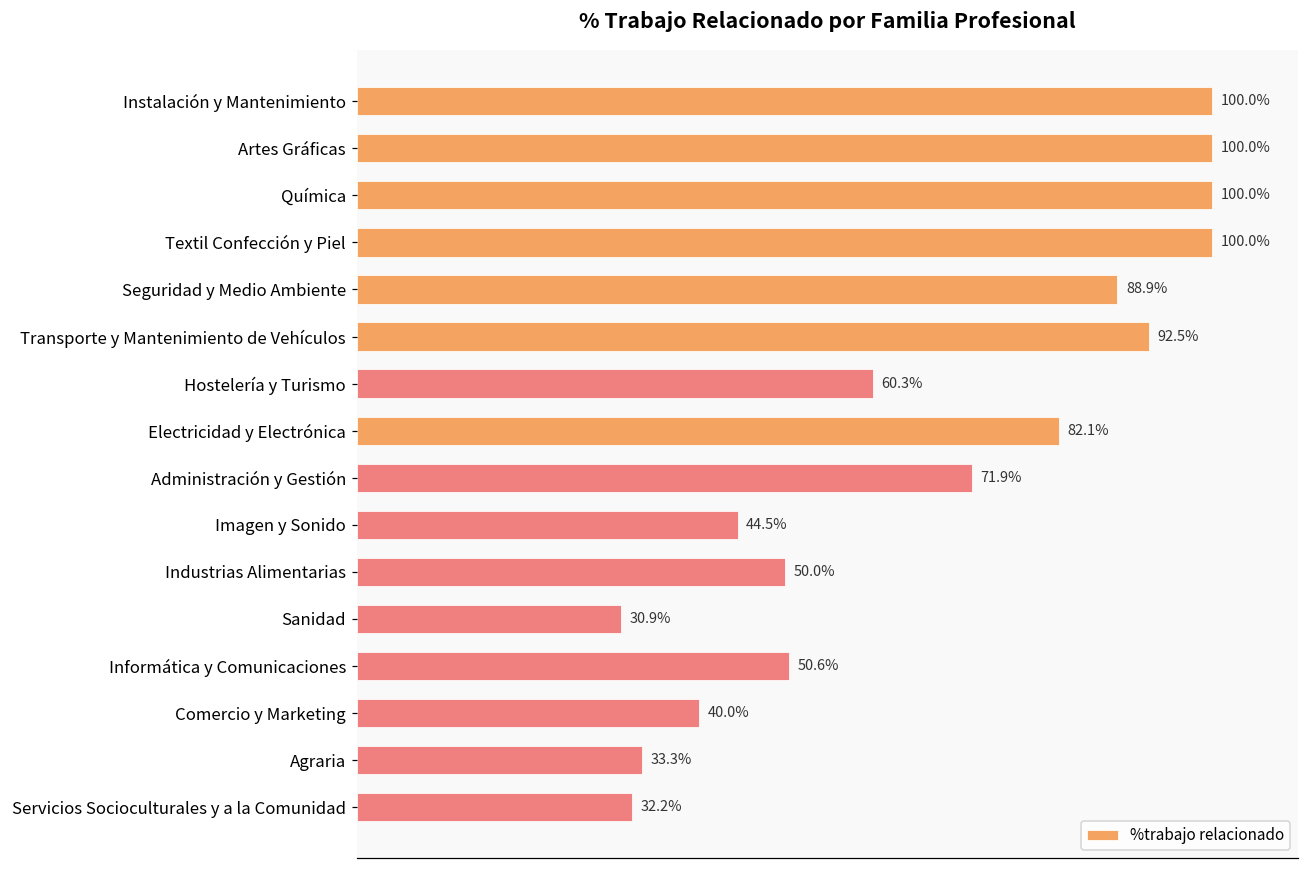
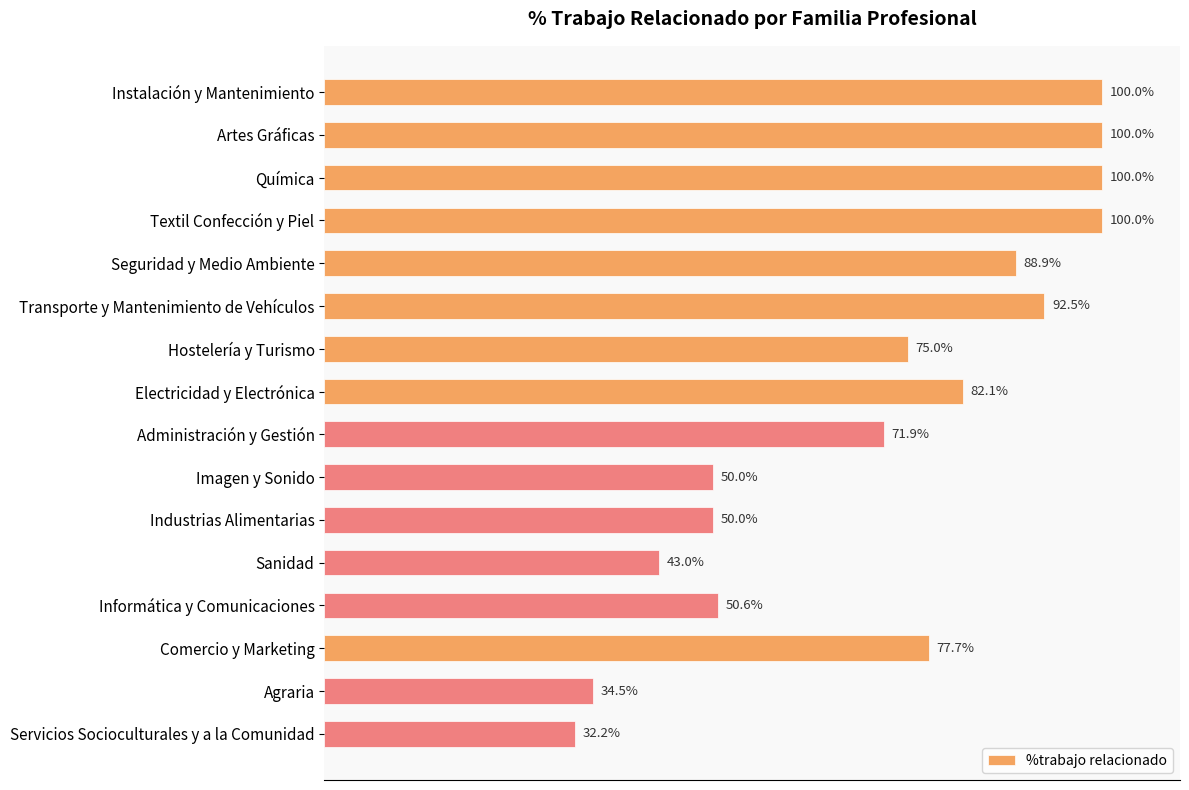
  {
    "Instalación y Mantenimiento": "100.0%",
    "Artes Gráficas": "100.0%",
    "Química": "100.0%",
    "Textil Confección y Piel": "100.0%",
    "Seguridad y Medio Ambiente": "88.9%",
    "Transporte y Mantenimiento de Vehículos": "92.5%",
-   "Hostelería y Turismo": "60.3%",
+   "Hostelería y Turismo": "75.0%",
    "Electricidad y Electrónica": "82.1%",
    "Administración y Gestión": "71.9%",
-   "Imagen y Sonido": "44.5%",
+   "Imagen y Sonido": "50.0%",
    "Industrias Alimentarias": "50.0%",
-   "Sanidad": "30.9%",
+   "Sanidad": "43.0%",
    "Informática y Comunicaciones": "50.6%",
-   "Comercio y Marketing": "40.0%",
-   "Agraria": "33.3%",
+   "Comercio y Marketing": "77.7%",
+   "Agraria": "34.5%",
    "Servicios Socioculturales y a la Comunidad": "32.2%"
  }
